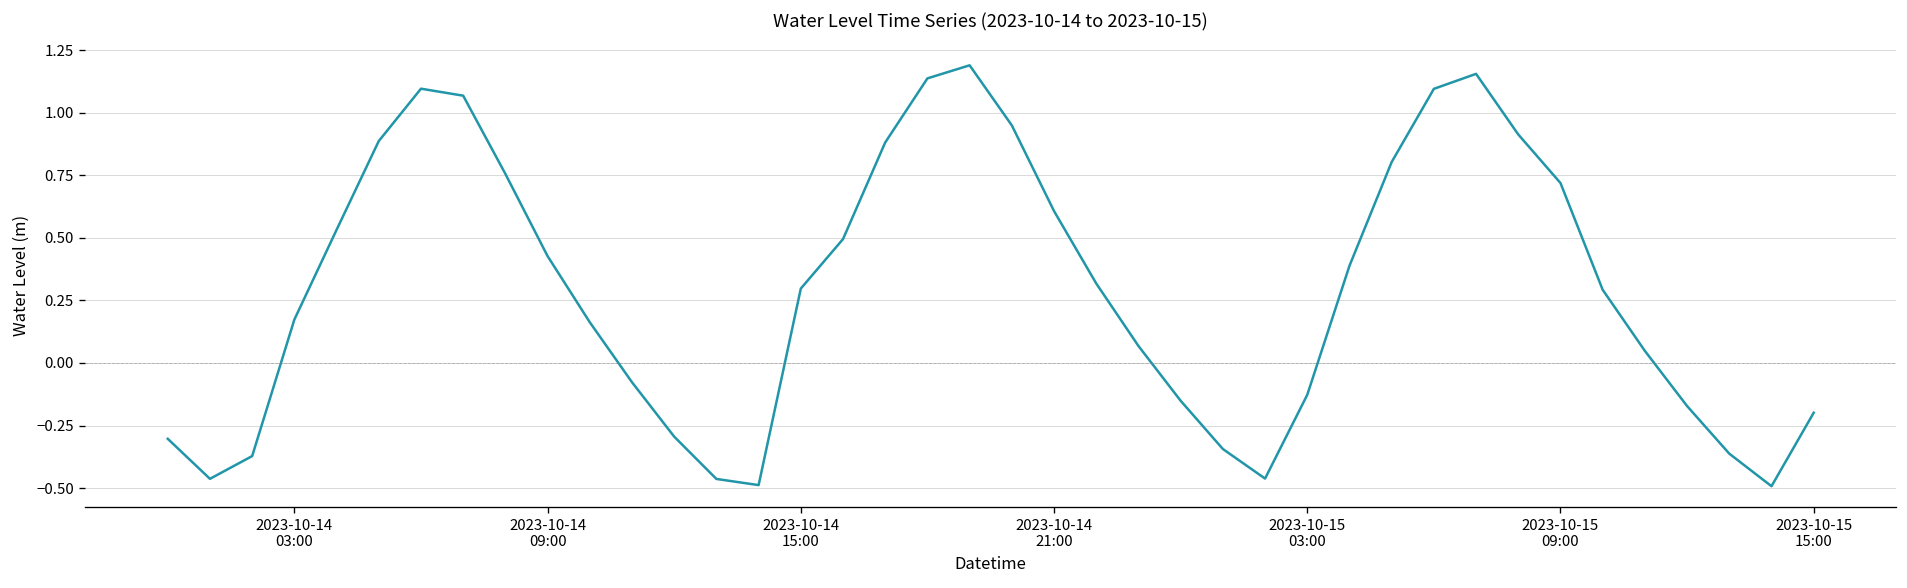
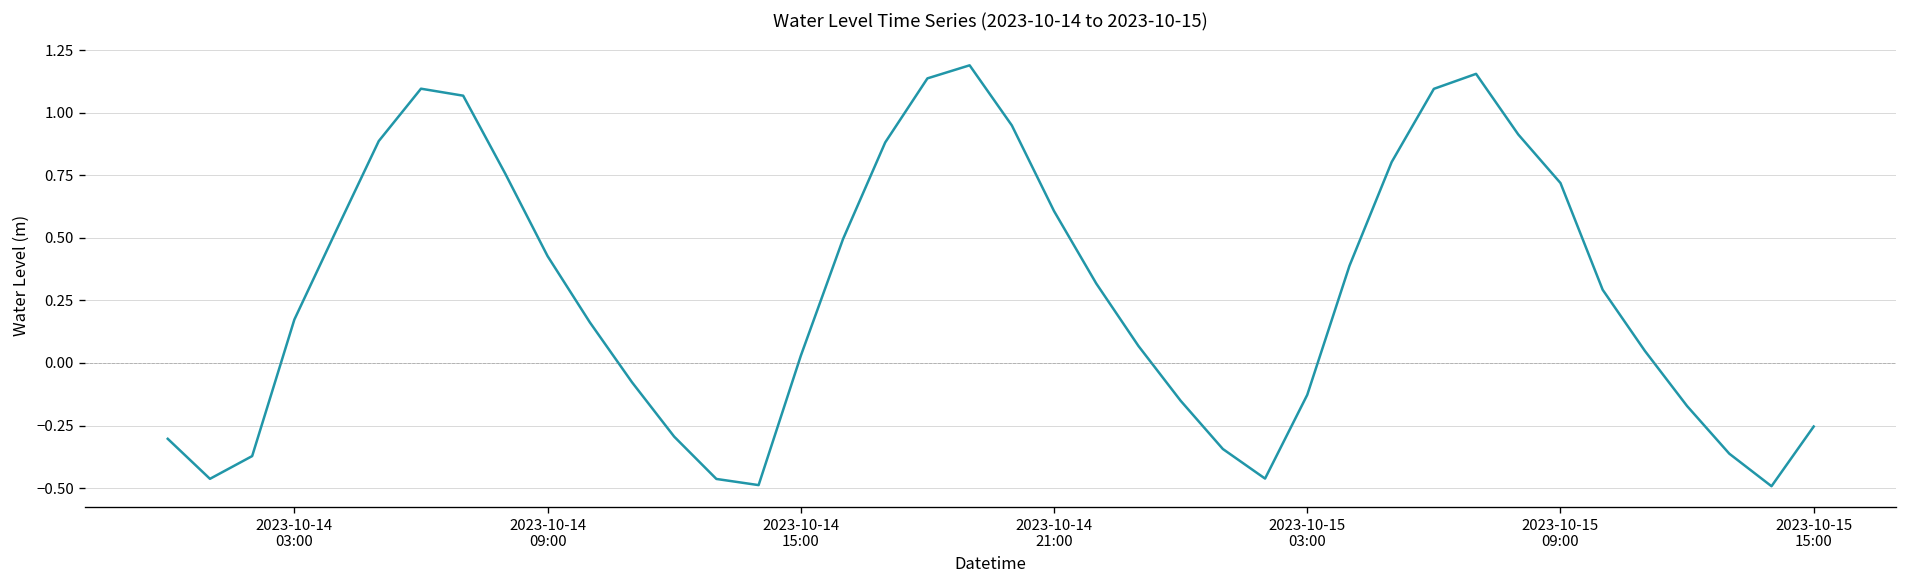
  {
    "2023-10-14 03:00": 0.17,
    "2023-10-14 09:00": 0.43,
-   "2023-10-14 15:00": 0.30,
+   "2023-10-14 15:00": 0.03,
    "2023-10-14 21:00": 0.61,
    "2023-10-15 03:00": -0.13,
    "2023-10-15 09:00": 0.72,
-   "2023-10-15 15:00": -0.20
+   "2023-10-15 15:00": -0.25
  }
